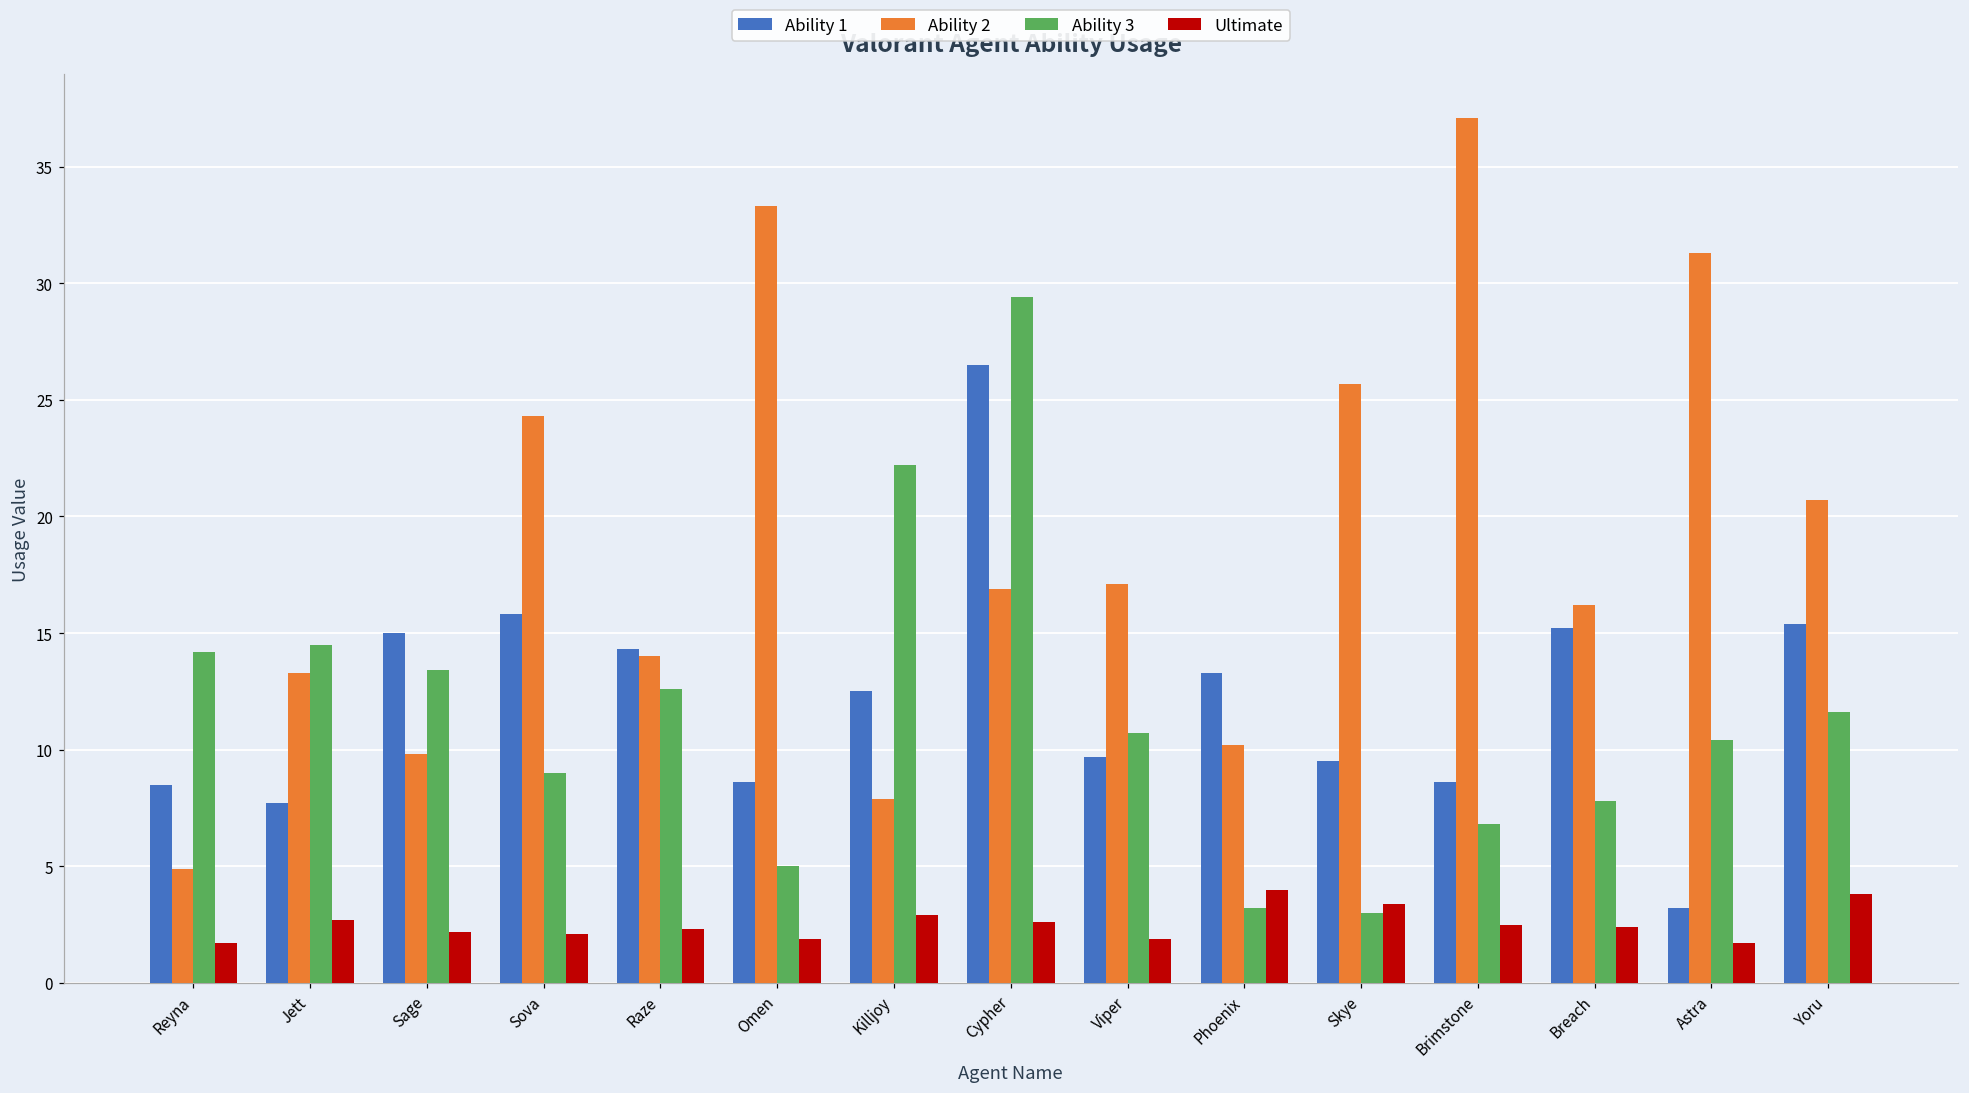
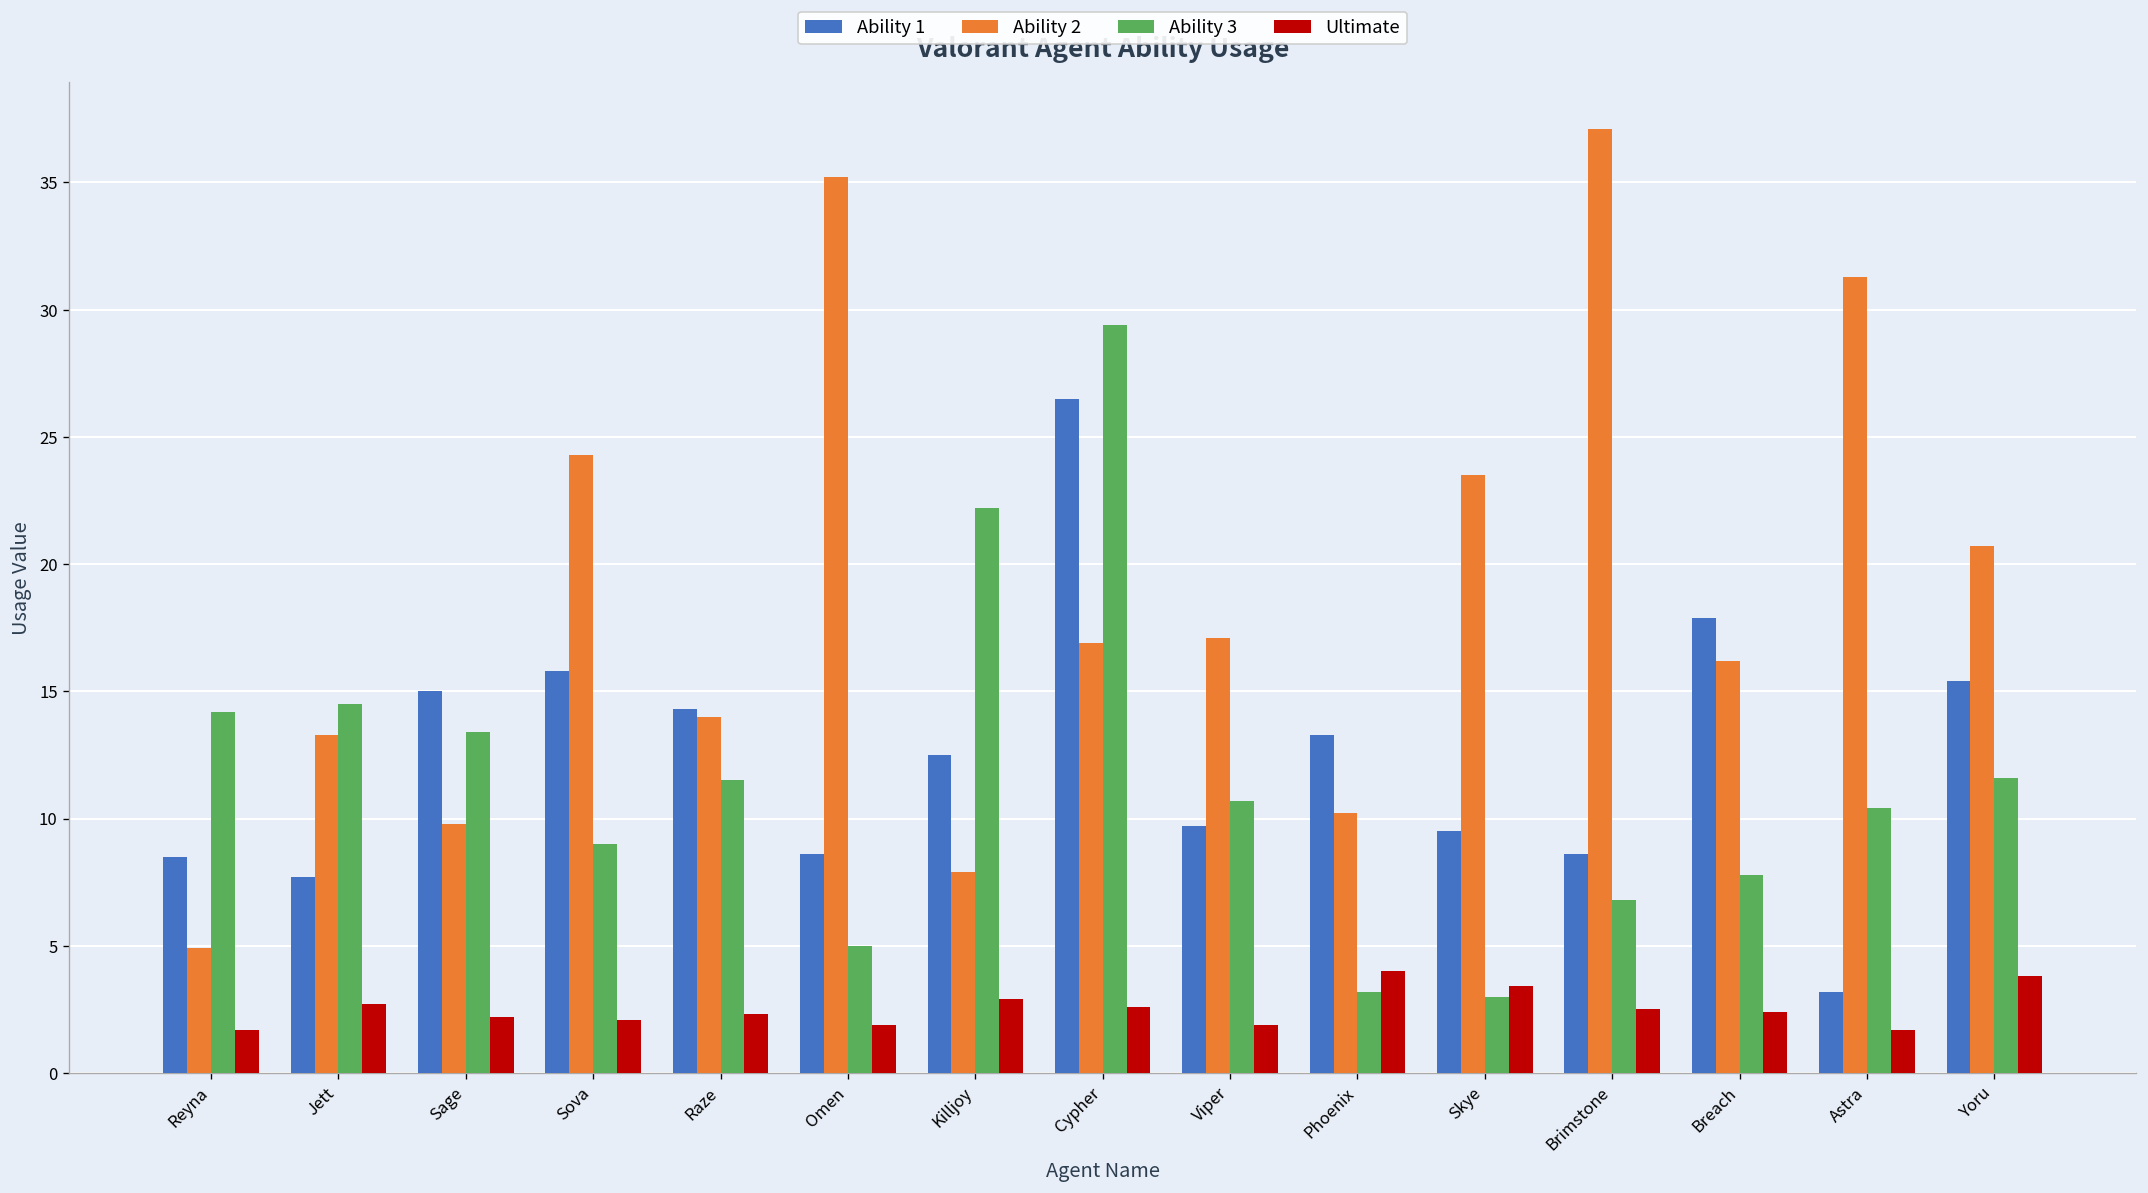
  {
    "Ability 1": {
      "Reyna": 8.5,
      "Jett": 7.7,
      "Sage": 15.0,
      "Sova": 15.8,
      "Raze": 14.3,
      "Omen": 8.6,
      "Killjoy": 12.5,
      "Cypher": 26.5,
      "Viper": 9.7,
      "Phoenix": 13.3,
      "Skye": 9.5,
      "Brimstone": 8.6,
-     "Breach": 15.2,
+     "Breach": 17.9,
      "Astra": 3.2,
      "Yoru": 15.4
    },
    "Ability 2": {
      "Reyna": 4.9,
      "Jett": 13.3,
      "Sage": 9.8,
      "Sova": 24.3,
      "Raze": 14.0,
-     "Omen": 33.3,
+     "Omen": 35.2,
      "Killjoy": 7.9,
      "Cypher": 16.9,
      "Viper": 17.1,
      "Phoenix": 10.2,
-     "Skye": 25.7,
+     "Skye": 23.5,
      "Brimstone": 37.1,
      "Breach": 16.2,
      "Astra": 31.3,
      "Yoru": 20.7
    },
    "Ability 3": {
      "Reyna": 14.2,
      "Jett": 14.5,
      "Sage": 13.4,
      "Sova": 9.0,
-     "Raze": 12.6,
+     "Raze": 11.5,
      "Omen": 5.0,
      "Killjoy": 22.2,
      "Cypher": 29.4,
      "Viper": 10.7,
      "Phoenix": 3.2,
      "Skye": 3.0,
      "Brimstone": 6.8,
      "Breach": 7.8,
      "Astra": 10.4,
      "Yoru": 11.6
    },
    "Ultimate": {
      "Reyna": 1.7,
      "Jett": 2.7,
      "Sage": 2.2,
      "Sova": 2.1,
      "Raze": 2.3,
      "Omen": 1.9,
      "Killjoy": 2.9,
      "Cypher": 2.6,
      "Viper": 1.9,
      "Phoenix": 4.0,
      "Skye": 3.4,
      "Brimstone": 2.5,
      "Breach": 2.4,
      "Astra": 1.7,
      "Yoru": 3.8
    }
  }
